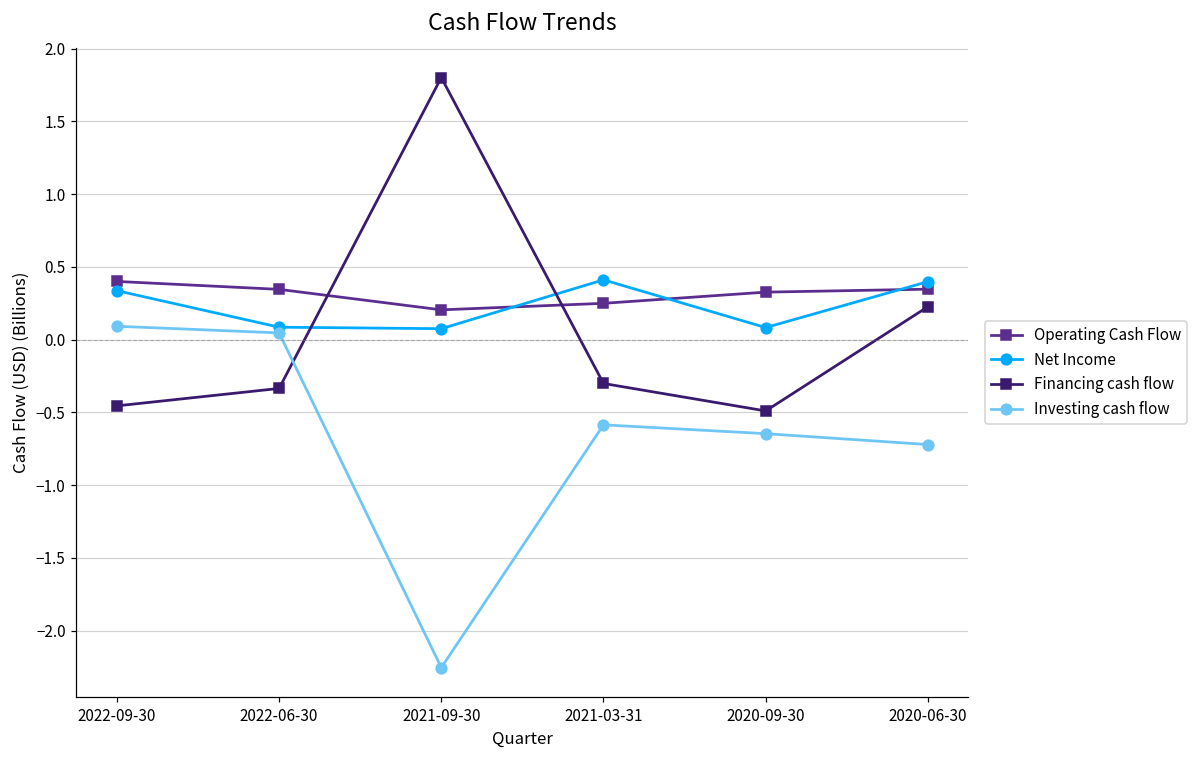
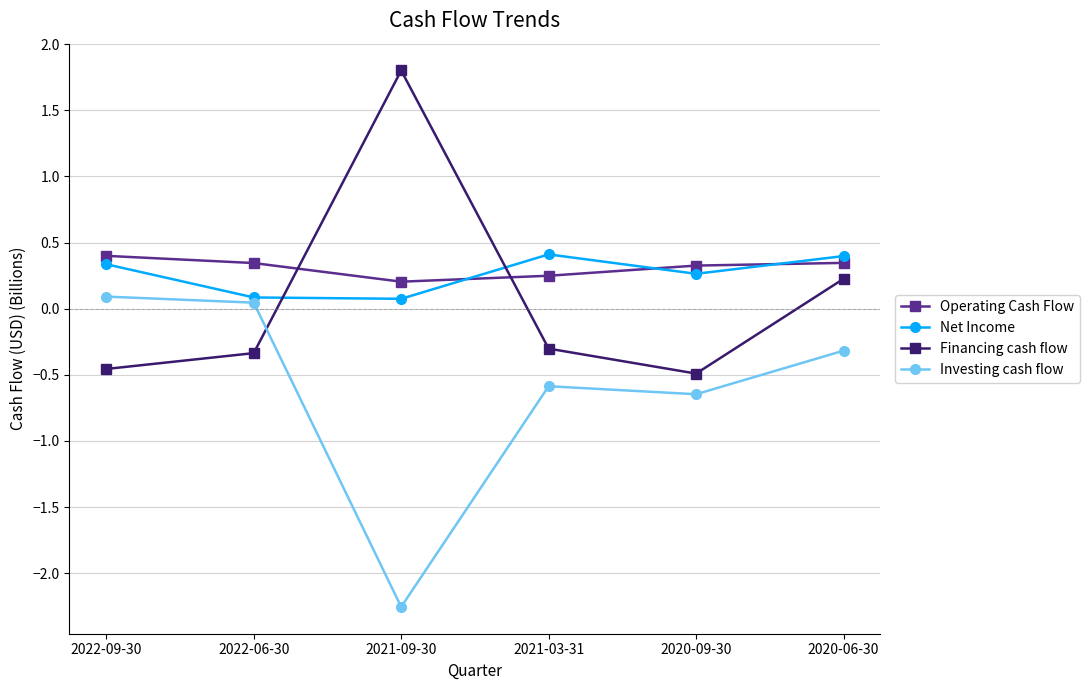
  {
    "Net Income": {
      "2022-09-30": 0.34,
      "2022-06-30": 0.08,
      "2021-09-30": 0.07,
      "2021-03-31": 0.41,
-     "2020-09-30": 0.08,
+     "2020-09-30": 0.26,
      "2020-06-30": 0.40
    },
    "Investing cash flow": {
      "2022-09-30": 0.09,
      "2022-06-30": 0.05,
      "2021-09-30": -2.25,
      "2021-03-31": -0.59,
      "2020-09-30": -0.65,
-     "2020-06-30": -0.72
+     "2020-06-30": -0.32
    }
  }
